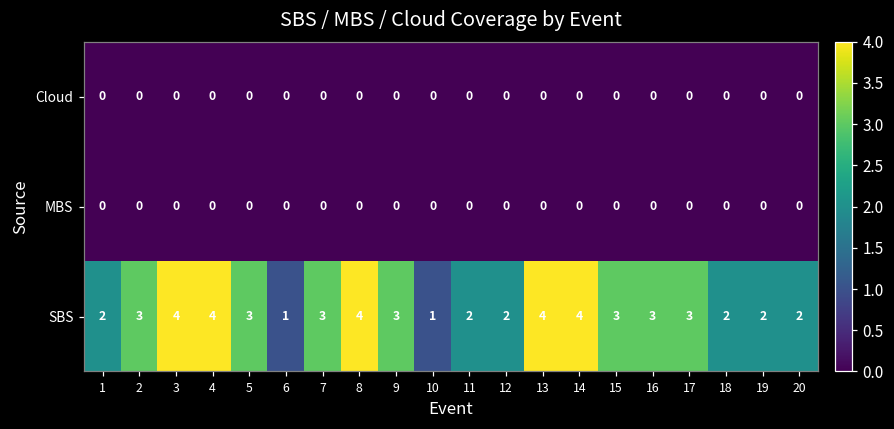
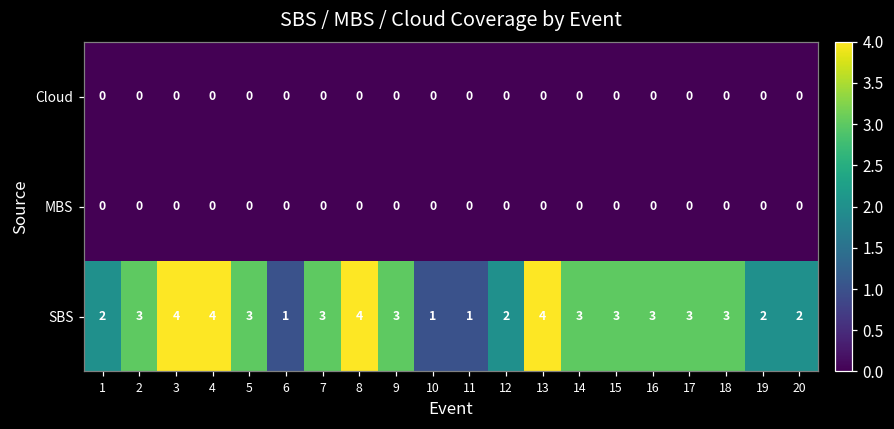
  {
    "Cloud": {
      "1": 0,
      "2": 0,
      "3": 0,
      "4": 0,
      "5": 0,
      "6": 0,
      "7": 0,
      "8": 0,
      "9": 0,
      "10": 0,
      "11": 0,
      "12": 0,
      "13": 0,
      "14": 0,
      "15": 0,
      "16": 0,
      "17": 0,
      "18": 0,
      "19": 0,
      "20": 0
    },
    "MBS": {
      "1": 0,
      "2": 0,
      "3": 0,
      "4": 0,
      "5": 0,
      "6": 0,
      "7": 0,
      "8": 0,
      "9": 0,
      "10": 0,
      "11": 0,
      "12": 0,
      "13": 0,
      "14": 0,
      "15": 0,
      "16": 0,
      "17": 0,
      "18": 0,
      "19": 0,
      "20": 0
    },
    "SBS": {
      "1": 2,
      "2": 3,
      "3": 4,
      "4": 4,
      "5": 3,
      "6": 1,
      "7": 3,
      "8": 4,
      "9": 3,
      "10": 1,
-     "11": 2,
+     "11": 1,
      "12": 2,
      "13": 4,
-     "14": 4,
+     "14": 3,
      "15": 3,
      "16": 3,
      "17": 3,
-     "18": 2,
+     "18": 3,
      "19": 2,
      "20": 2
    }
  }
